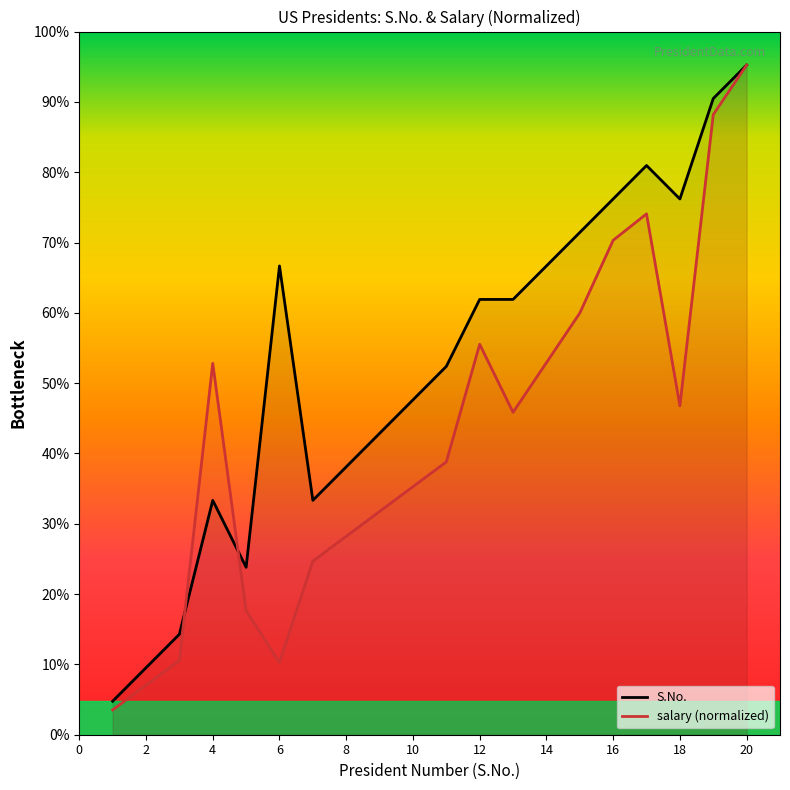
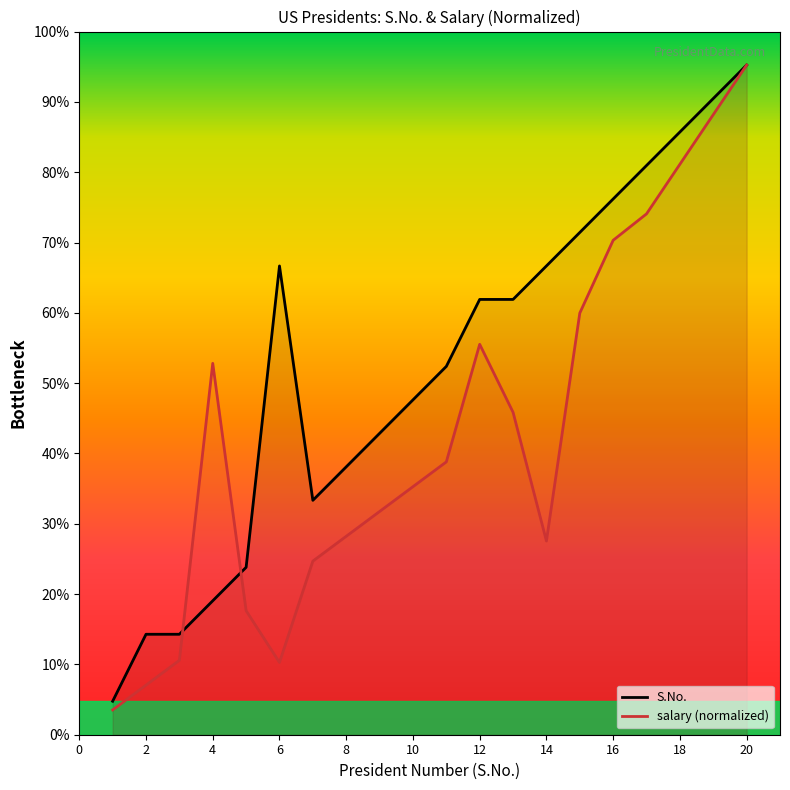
  {
    "S.No.": {
-     "2": "10%",
-     "4": "33%",
+     "2": "14%",
+     "4": "19%",
      "6": "67%",
      "8": "38%",
      "10": "48%",
      "12": "62%",
      "14": "67%",
      "16": "76%",
-     "18": "76%"
+     "18": "86%"
    },
    "salary (normalized)": {
      "2": "7%",
      "4": "53%",
      "6": "10%",
      "8": "28%",
      "10": "35%",
      "12": "56%",
-     "14": "53%",
+     "14": "28%",
      "16": "70%",
-     "18": "47%"
+     "18": "81%"
    }
  }
